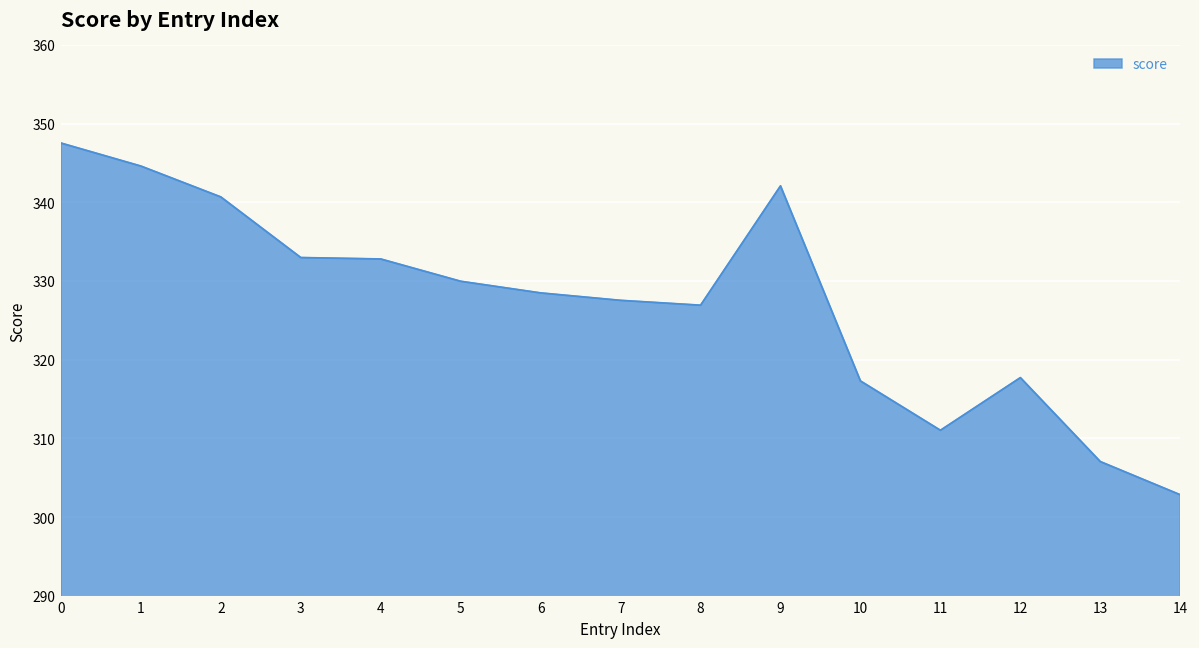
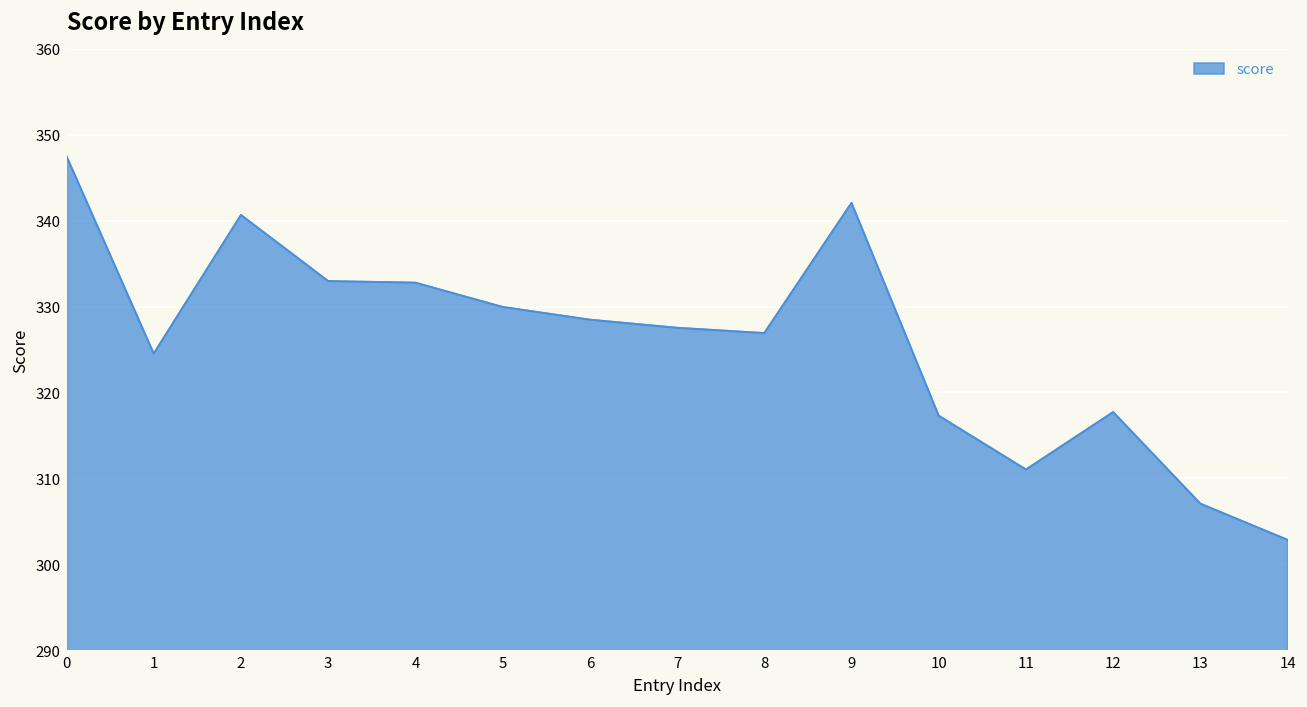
  {
    "0": 348,
-   "1": 345,
+   "1": 325,
    "2": 341,
    "3": 333,
    "4": 333,
    "5": 330,
    "6": 328,
    "7": 328,
    "8": 327,
    "9": 342,
    "10": 317,
    "11": 311,
    "12": 318,
    "13": 307,
    "14": 303
  }
